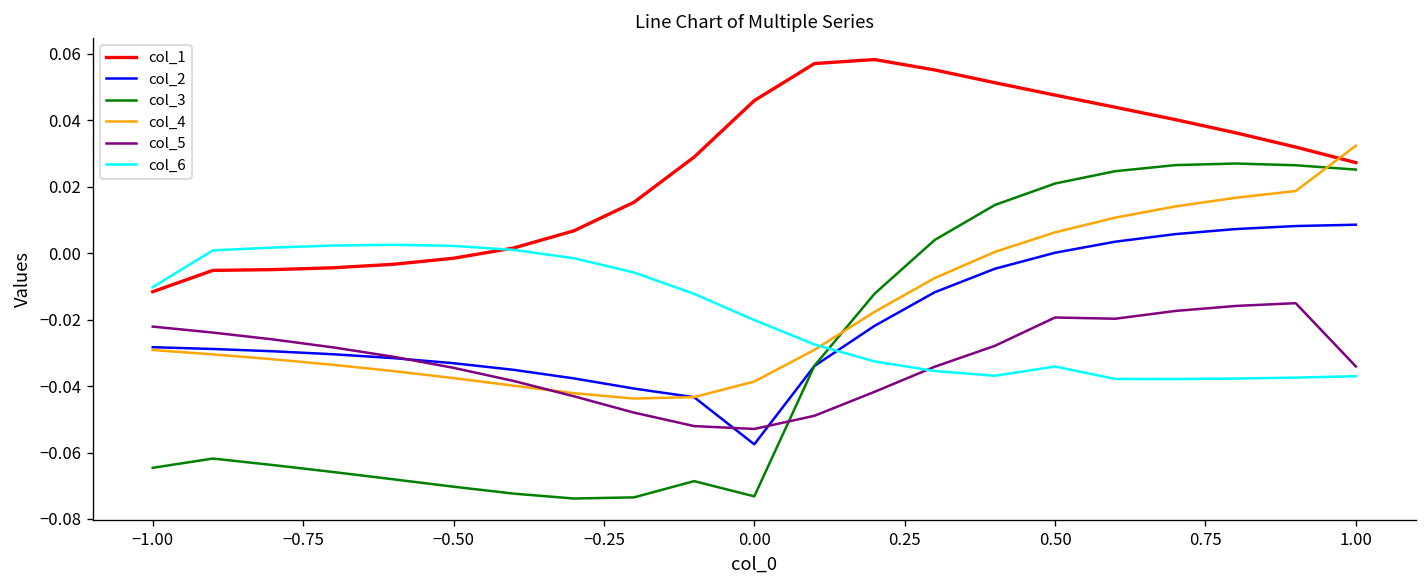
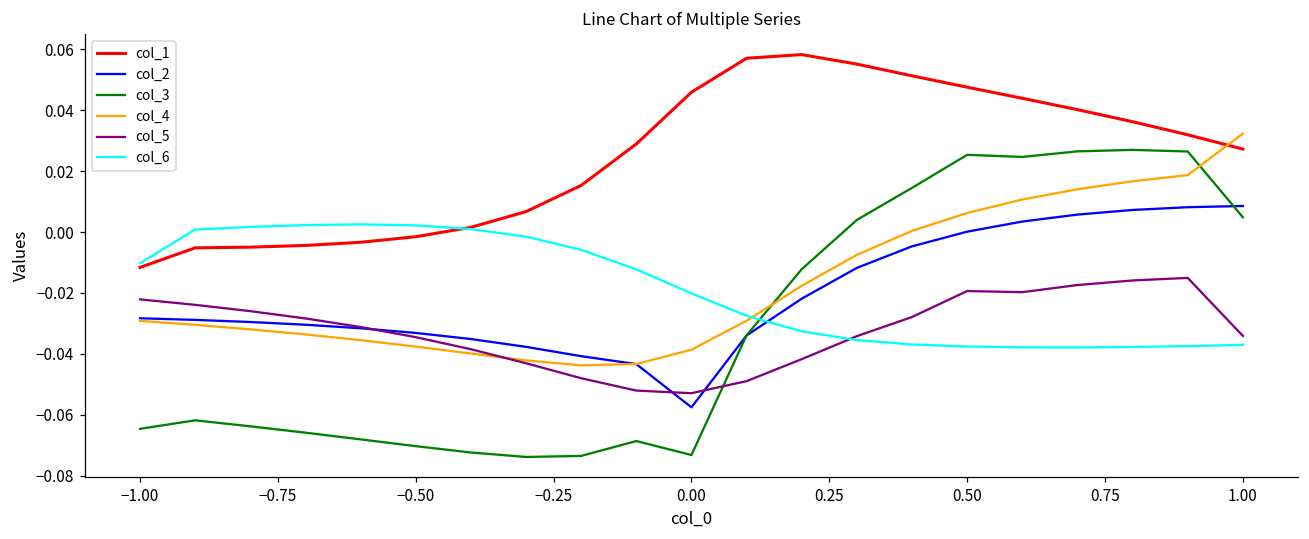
  {
    "col_1": {
      "−1.00": -0.012,
      "−0.50": -0.002,
      "0.00": 0.046,
      "0.50": 0.048,
      "1.00": 0.027
    },
    "col_2": {
      "−0.50": -0.033,
      "0.00": -0.058,
      "0.50": 0.000,
      "1.00": 0.009
    },
    "col_3": {
      "−1.00": -0.065,
      "−0.50": -0.070,
      "0.00": -0.073,
-     "0.50": 0.021,
-     "1.00": 0.025
+     "0.50": 0.025,
+     "1.00": 0.005
    },
    "col_4": {
      "−0.50": -0.038,
      "0.00": -0.039,
      "0.50": 0.006,
      "1.00": 0.032
    },
    "col_5": {
      "−1.00": -0.022,
      "−0.50": -0.035,
      "0.00": -0.053,
      "0.50": -0.019,
      "1.00": -0.034
    },
    "col_6": {
      "−1.00": -0.010,
      "−0.50": 0.002,
      "0.00": -0.020,
-     "0.50": -0.034,
+     "0.50": -0.038,
      "1.00": -0.037
    }
  }
